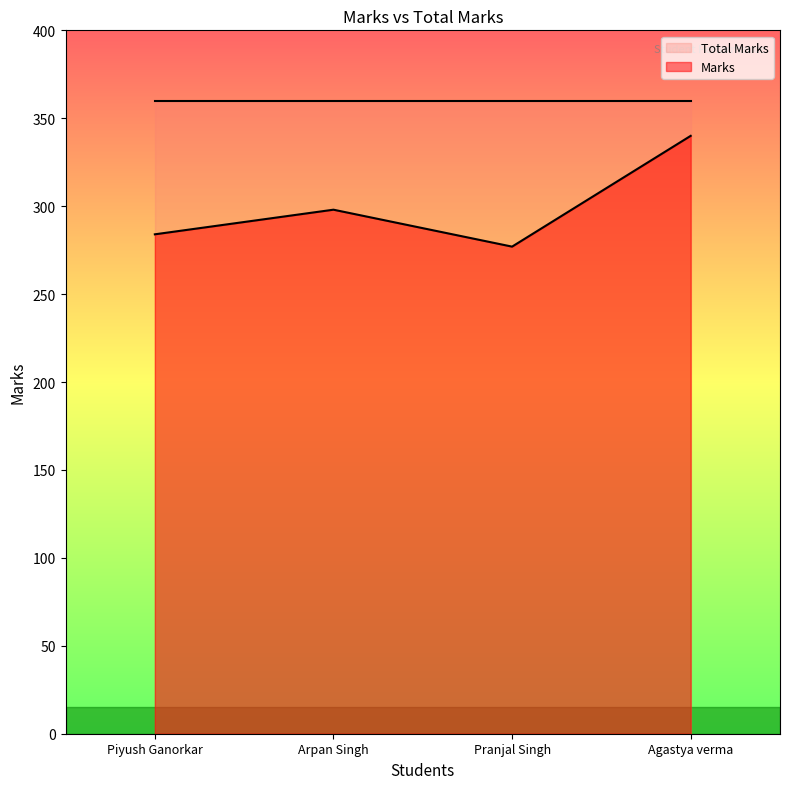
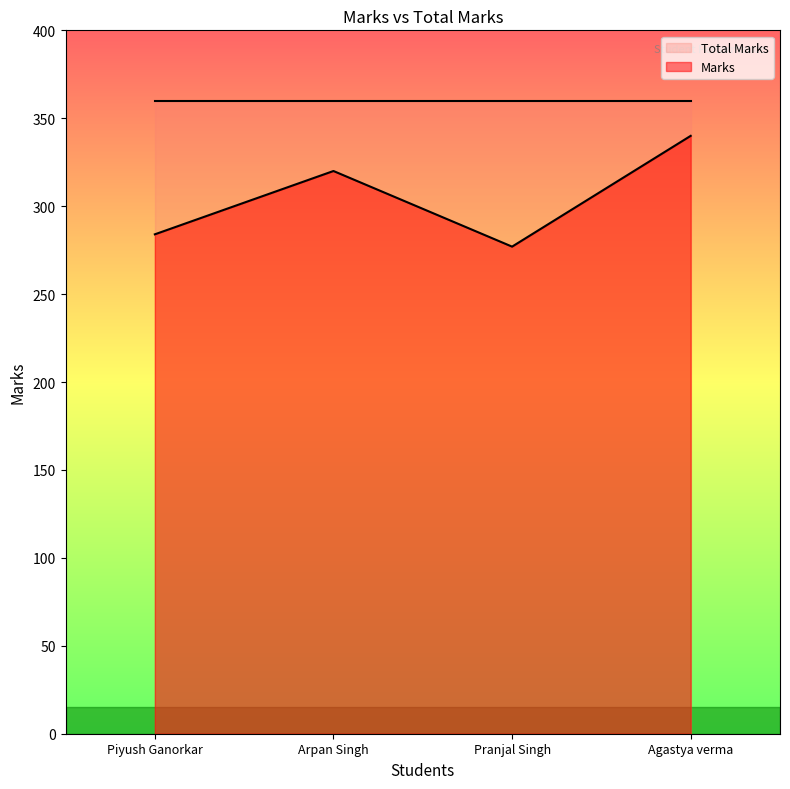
  {
    "Total Marks": {
      "Piyush Ganorkar": 360,
      "Arpan Singh": 360,
      "Pranjal Singh": 360,
      "Agastya verma": 360
    },
    "Marks": {
      "Piyush Ganorkar": 284,
-     "Arpan Singh": 298,
+     "Arpan Singh": 320,
      "Pranjal Singh": 277,
      "Agastya verma": 340
    }
  }
